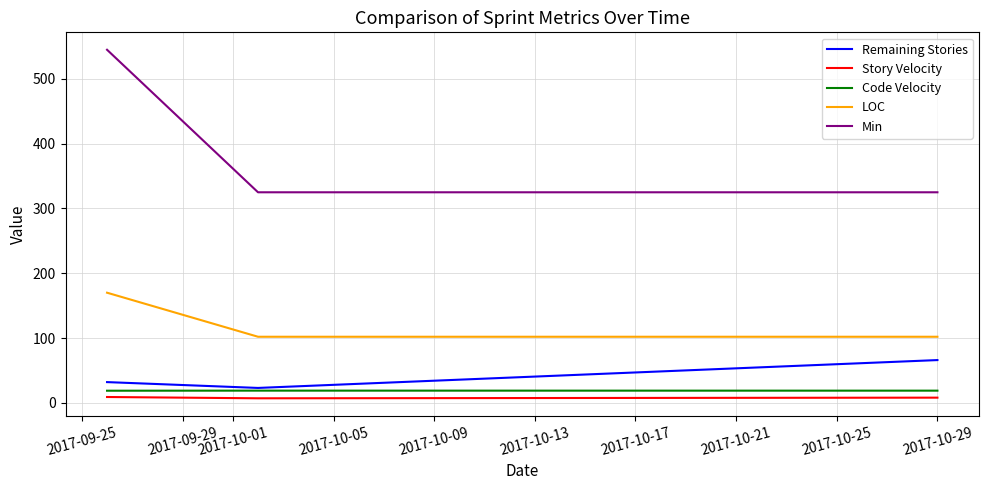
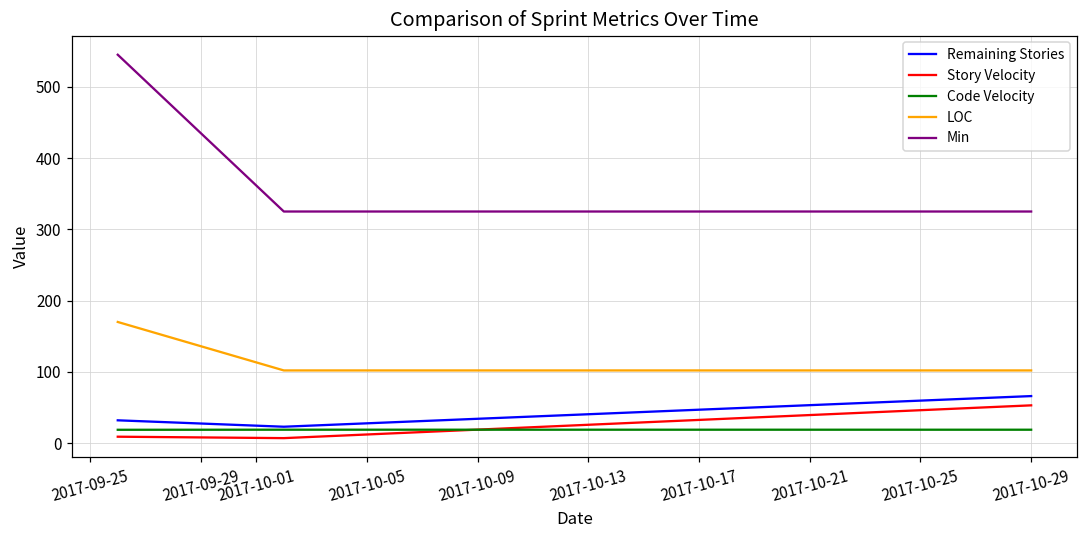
  {
    "Remaining Stories": {
      "2017-10-29": 70
    },
    "Story Velocity": {
-     "2017-10-29": 10
+     "2017-10-29": 50
    },
    "Code Velocity": {
      "2017-10-29": 20
    },
    "LOC": {
      "2017-10-29": 100
    },
    "Min": {
      "2017-10-29": 330
    }
  }
